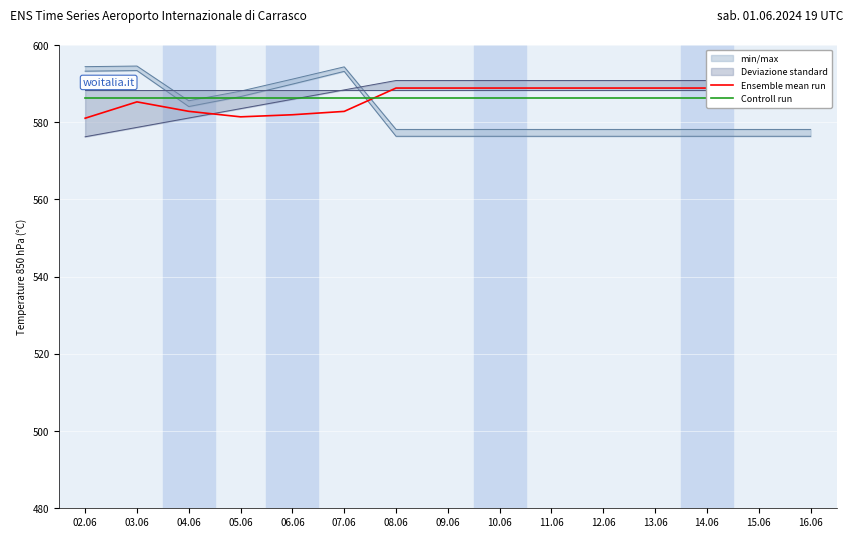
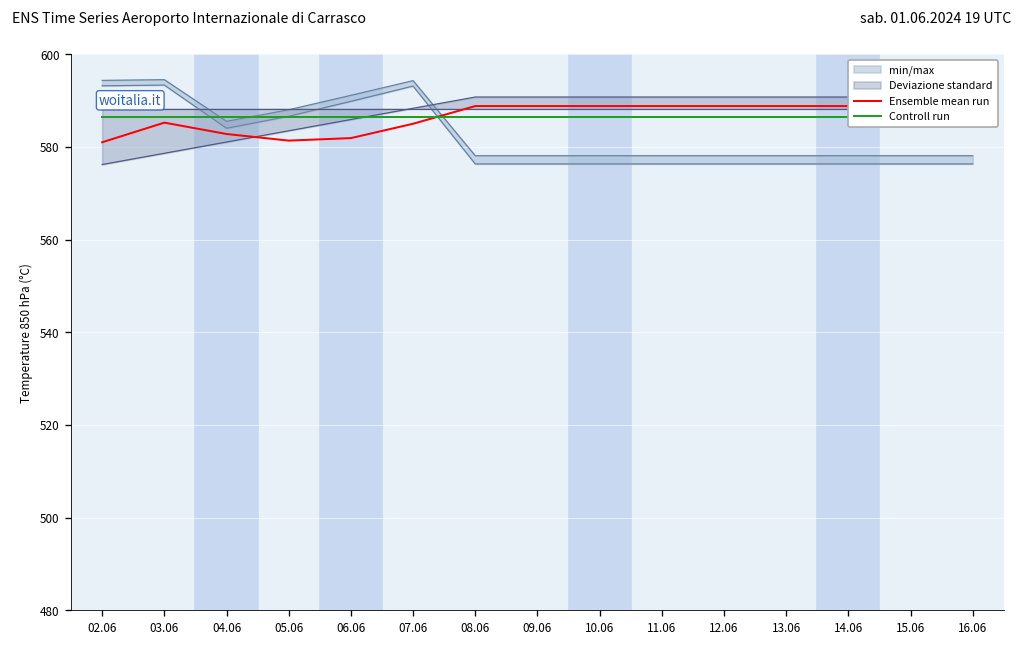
  {
    "Ensemble mean run": {
      "02.06": 581,
      "03.06": 585,
      "04.06": 583,
      "05.06": 581,
      "06.06": 582,
-     "07.06": 583
+     "07.06": 585
    },
    "Controll run": {
      "02.06": 586,
      "03.06": 586,
      "04.06": 586,
      "07.06": 586,
      "08.06": 586,
      "09.06": 586,
      "10.06": 586,
      "11.06": 586,
      "12.06": 586,
      "13.06": 586
    }
  }
